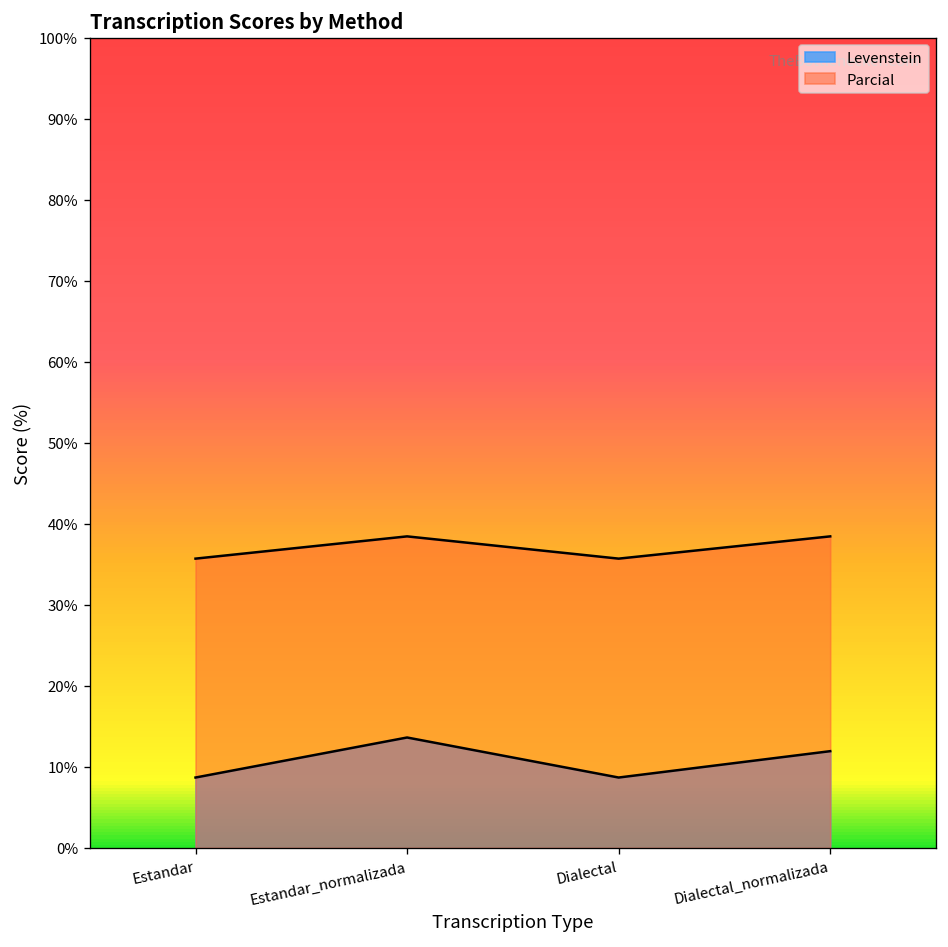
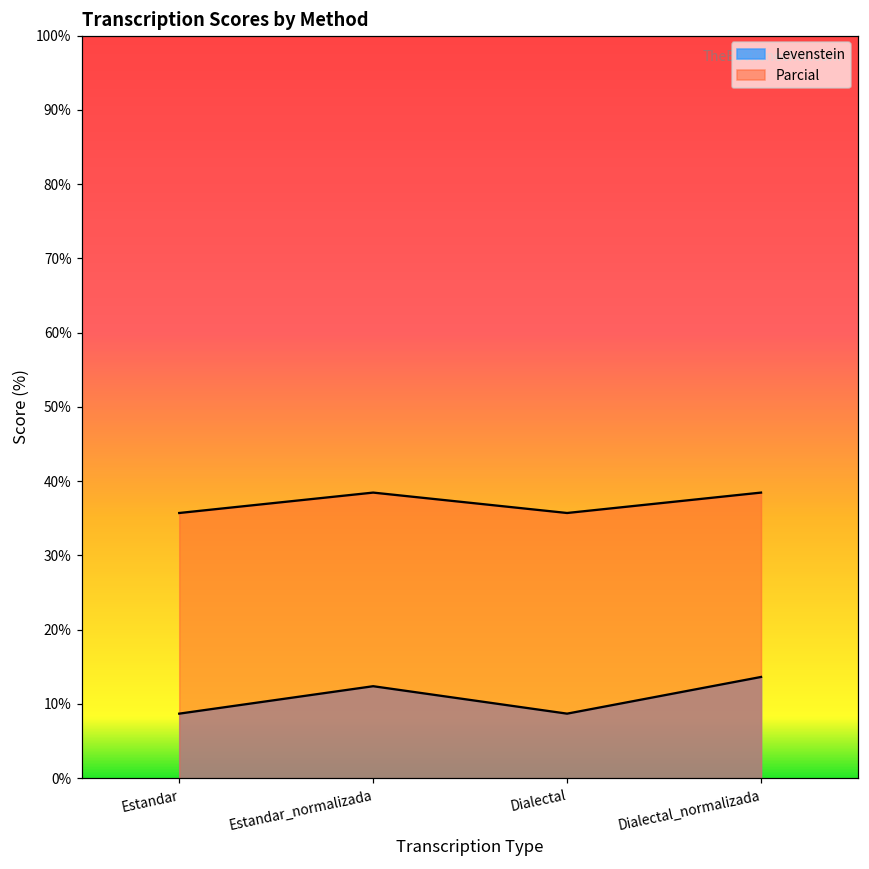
  {
    "Levenstein": {
      "Estandar": "9%",
-     "Estandar_normalizada": "14%",
+     "Estandar_normalizada": "12%",
      "Dialectal": "9%",
-     "Dialectal_normalizada": "12%"
+     "Dialectal_normalizada": "14%"
    },
    "Parcial": {
      "Estandar": "36%",
      "Estandar_normalizada": "38%",
      "Dialectal": "36%",
      "Dialectal_normalizada": "38%"
    }
  }
